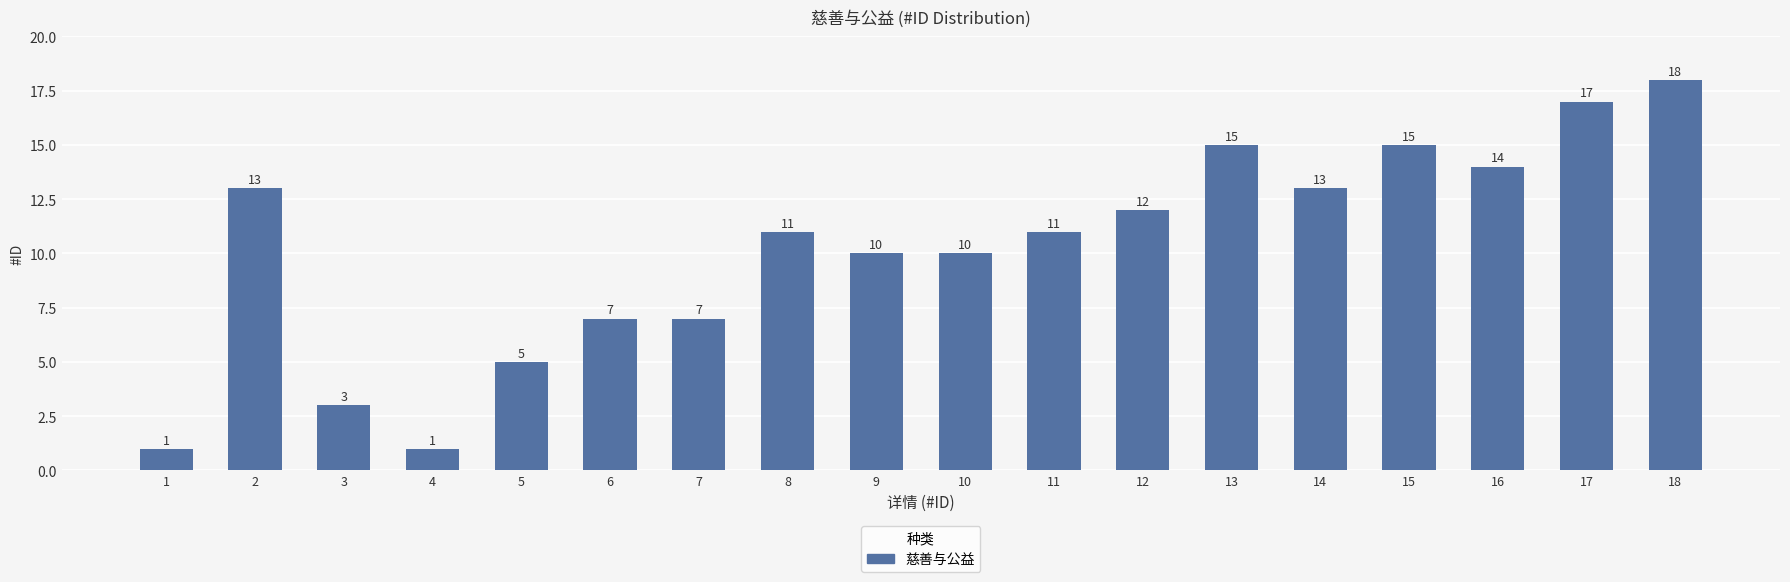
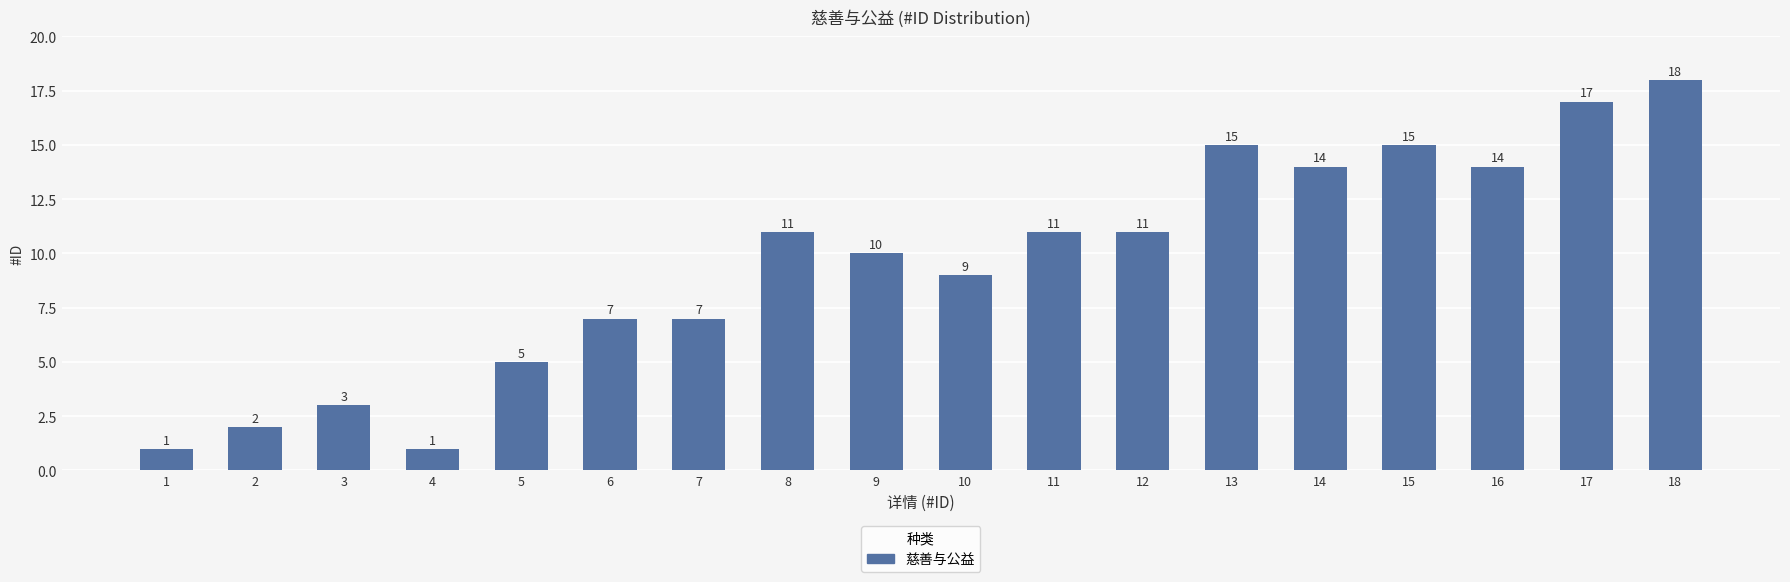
  {
    "1": 1,
-   "2": 13,
+   "2": 2,
    "3": 3,
    "4": 1,
    "5": 5,
    "6": 7,
    "7": 7,
    "8": 11,
    "9": 10,
-   "10": 10,
+   "10": 9,
    "11": 11,
-   "12": 12,
+   "12": 11,
    "13": 15,
-   "14": 13,
+   "14": 14,
    "15": 15,
    "16": 14,
    "17": 17,
    "18": 18
  }
